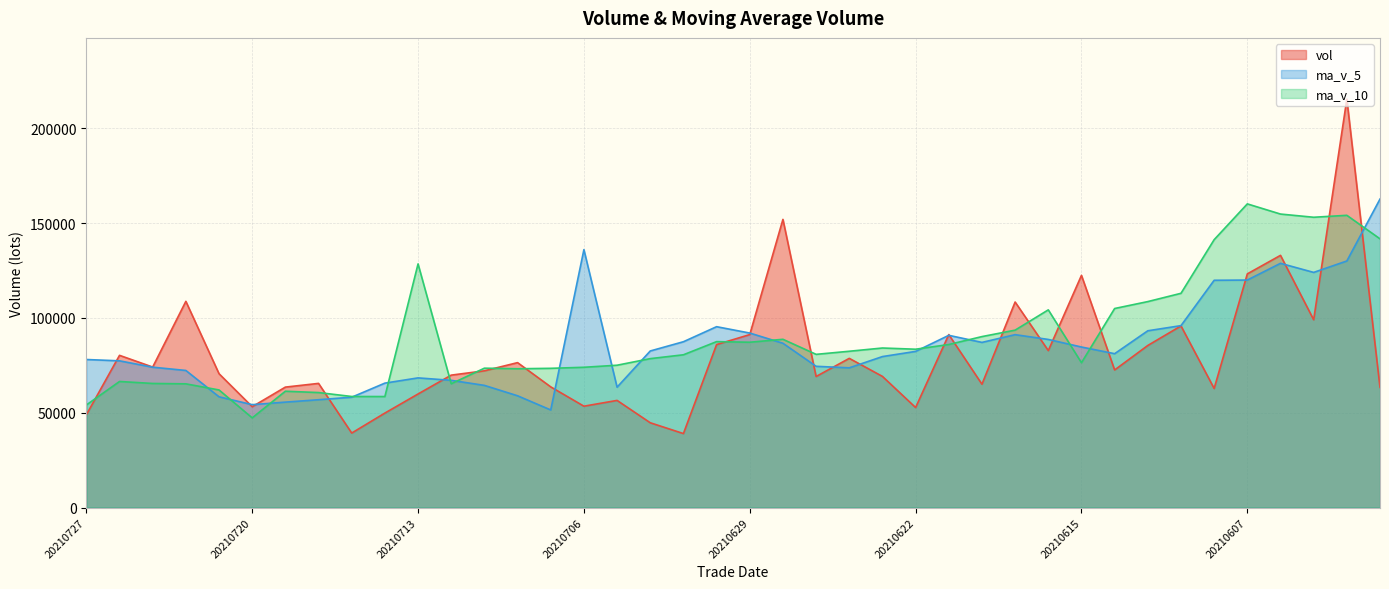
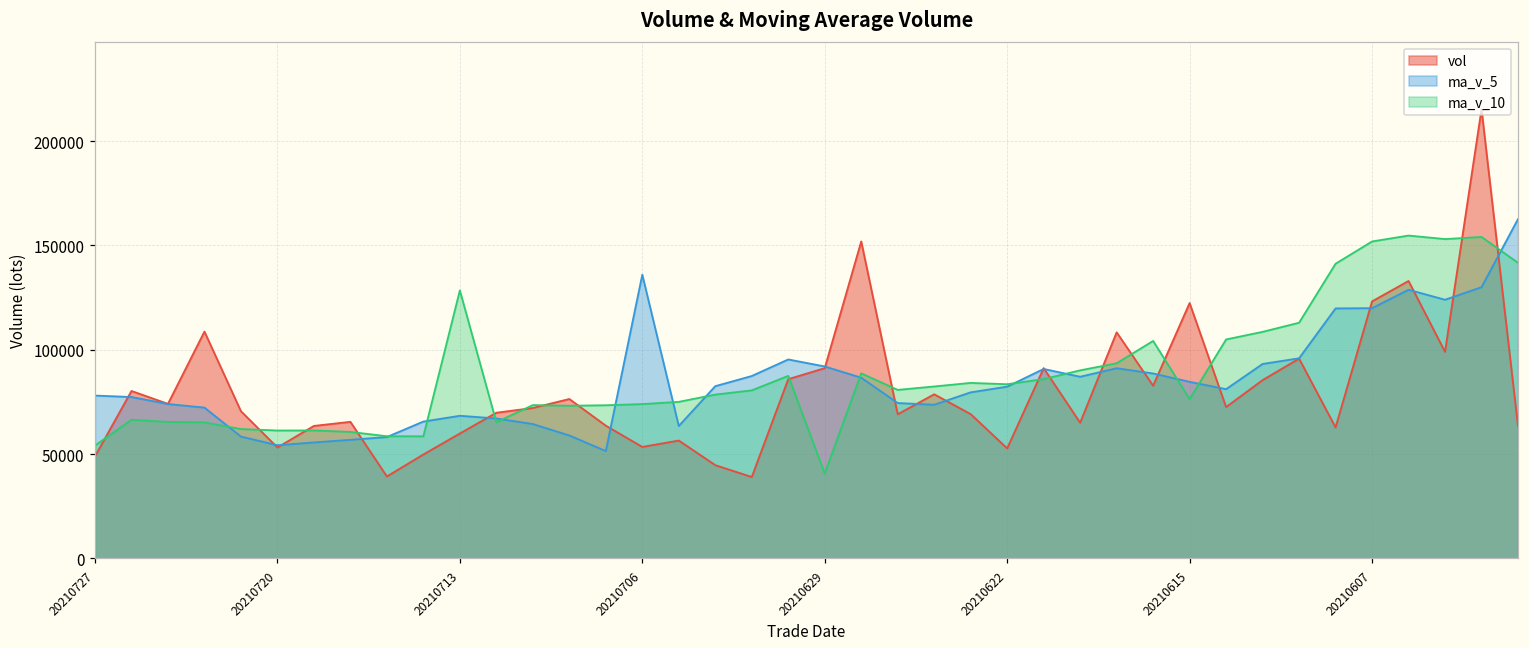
  {
    "vol": {
      "20210727": 49000,
      "20210713": 60000,
      "20210706": 53000,
      "20210622": 53000,
      "20210615": 122000,
      "20210607": 123000
    },
    "ma_v_5": {
      "20210727": 78000,
      "20210713": 68000,
      "20210706": 136000,
      "20210615": 85000,
      "20210607": 120000
    },
    "ma_v_10": {
      "20210727": 54000,
-     "20210720": 47000,
+     "20210720": 61000,
      "20210713": 128000,
      "20210706": 74000,
-     "20210629": 87000,
+     "20210629": 41000,
      "20210615": 76000,
-     "20210607": 160000
+     "20210607": 152000
    }
  }
